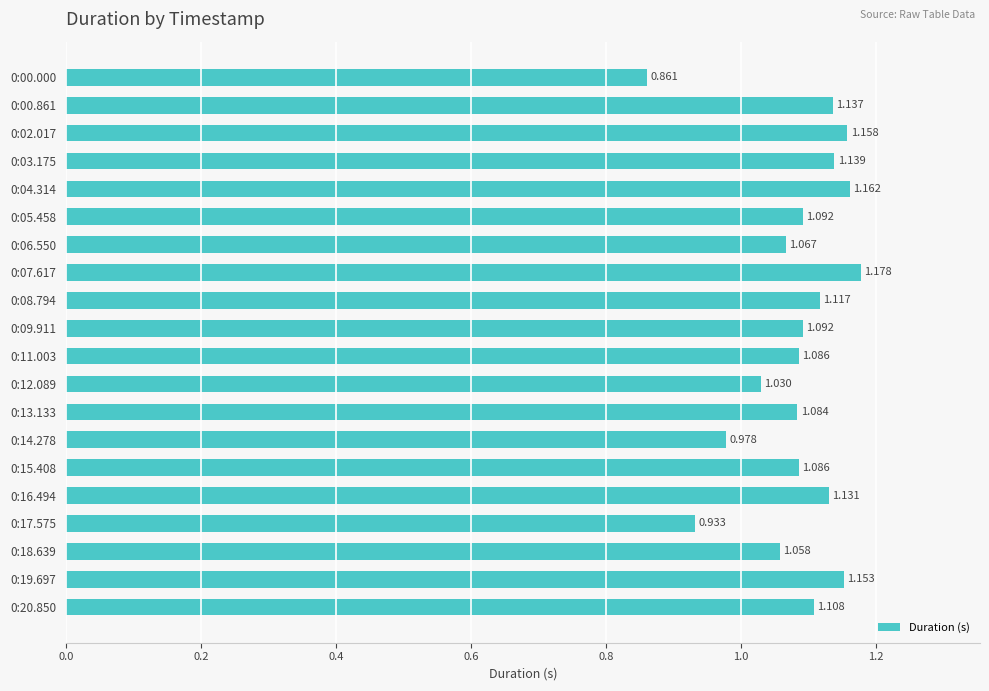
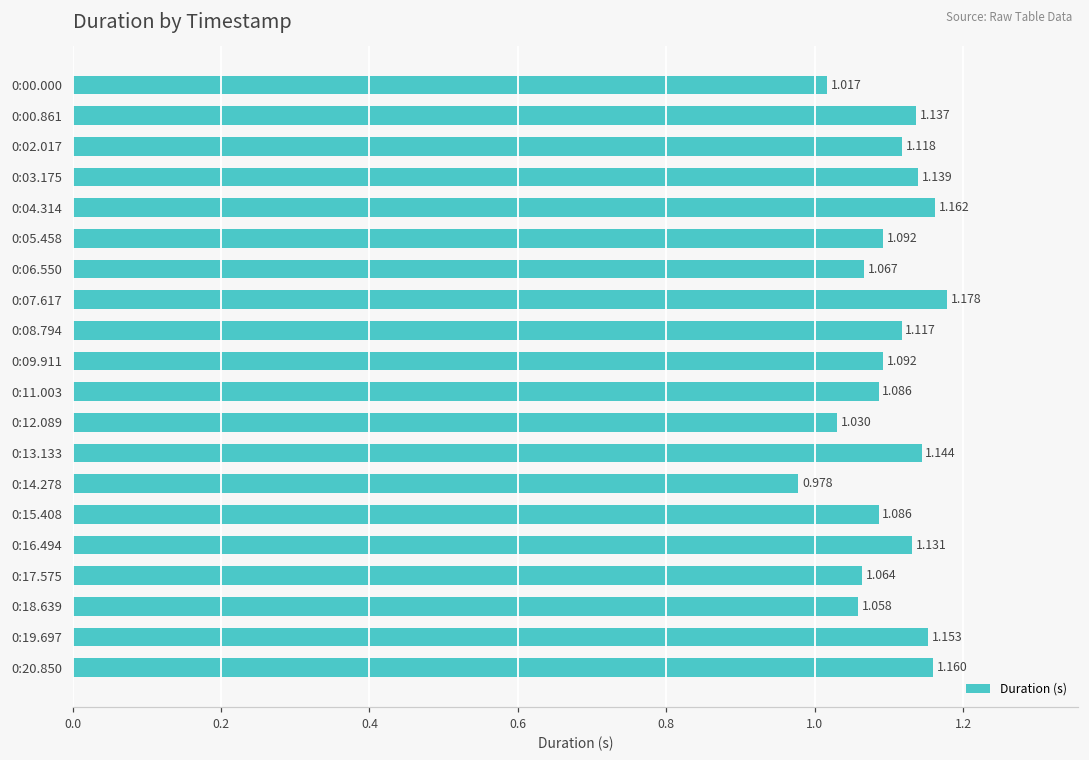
  {
-   "0:00.000": 0.861,
+   "0:00.000": 1.017,
    "0:00.861": 1.137,
-   "0:02.017": 1.158,
+   "0:02.017": 1.118,
    "0:03.175": 1.139,
    "0:04.314": 1.162,
    "0:05.458": 1.092,
    "0:06.550": 1.067,
    "0:07.617": 1.178,
    "0:08.794": 1.117,
    "0:09.911": 1.092,
    "0:11.003": 1.086,
    "0:12.089": 1.030,
-   "0:13.133": 1.084,
+   "0:13.133": 1.144,
    "0:14.278": 0.978,
    "0:15.408": 1.086,
    "0:16.494": 1.131,
-   "0:17.575": 0.933,
+   "0:17.575": 1.064,
    "0:18.639": 1.058,
    "0:19.697": 1.153,
-   "0:20.850": 1.108
+   "0:20.850": 1.160
  }
